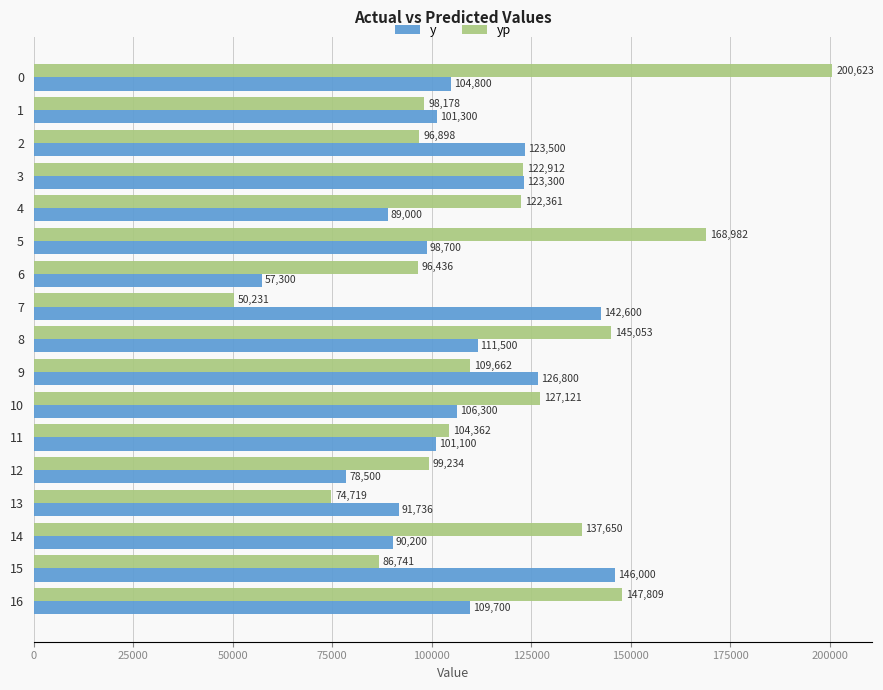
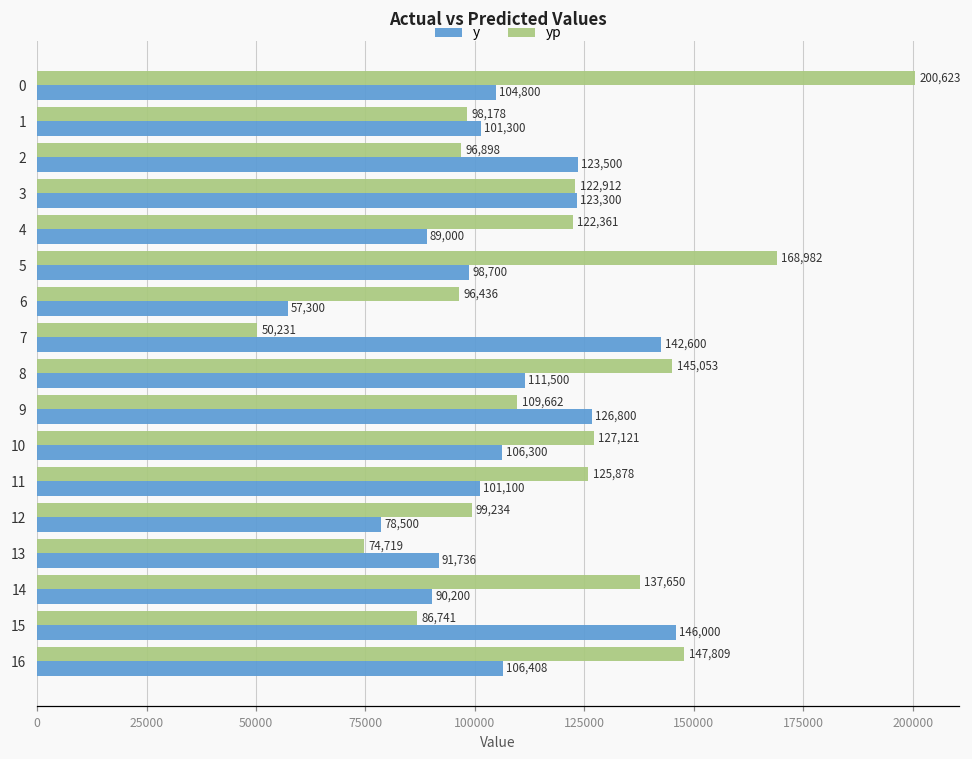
  {
    "y": {
      "0": "104,800",
      "1": "101,300",
      "2": "123,500",
      "3": "123,300",
      "4": "89,000",
      "5": "98,700",
      "6": "57,300",
      "7": "142,600",
      "8": "111,500",
      "9": "126,800",
      "10": "106,300",
      "11": "101,100",
      "12": "78,500",
      "13": "91,736",
      "14": "90,200",
      "15": "146,000",
-     "16": "109,700"
+     "16": "106,408"
    },
    "yp": {
      "0": "200,623",
      "1": "98,178",
      "2": "96,898",
      "3": "122,912",
      "4": "122,361",
      "5": "168,982",
      "6": "96,436",
      "7": "50,231",
      "8": "145,053",
      "9": "109,662",
      "10": "127,121",
-     "11": "104,362",
+     "11": "125,878",
      "12": "99,234",
      "13": "74,719",
      "14": "137,650",
      "15": "86,741",
      "16": "147,809"
    }
  }
